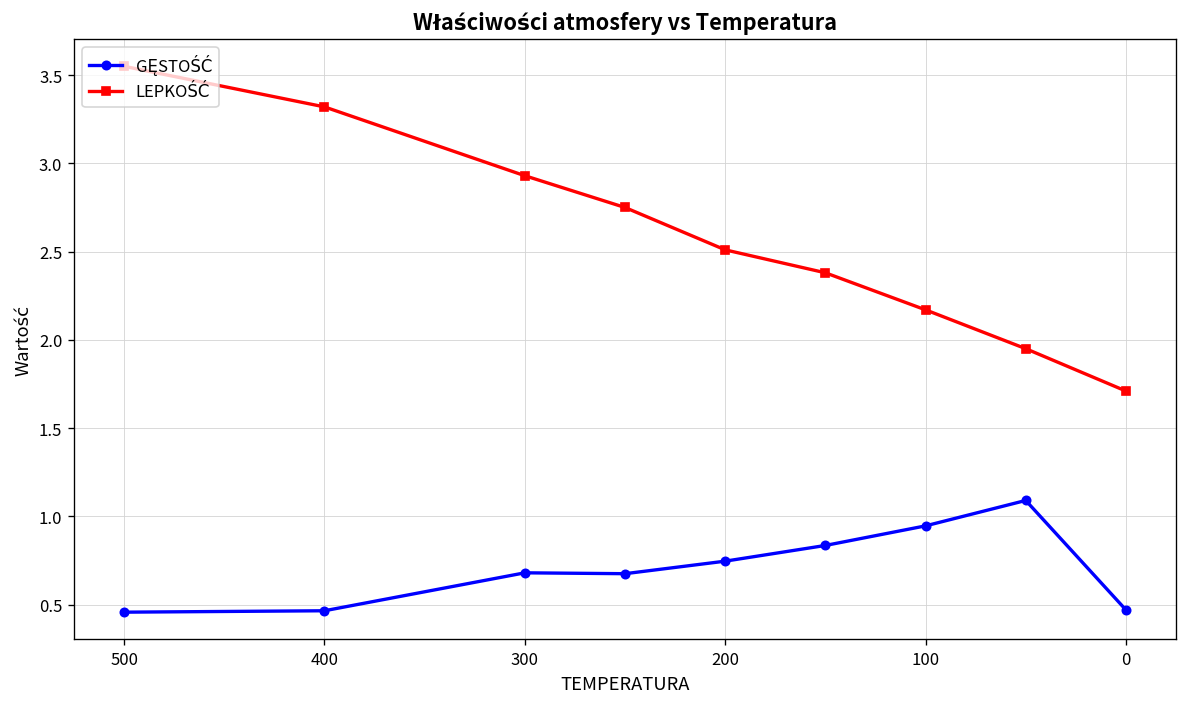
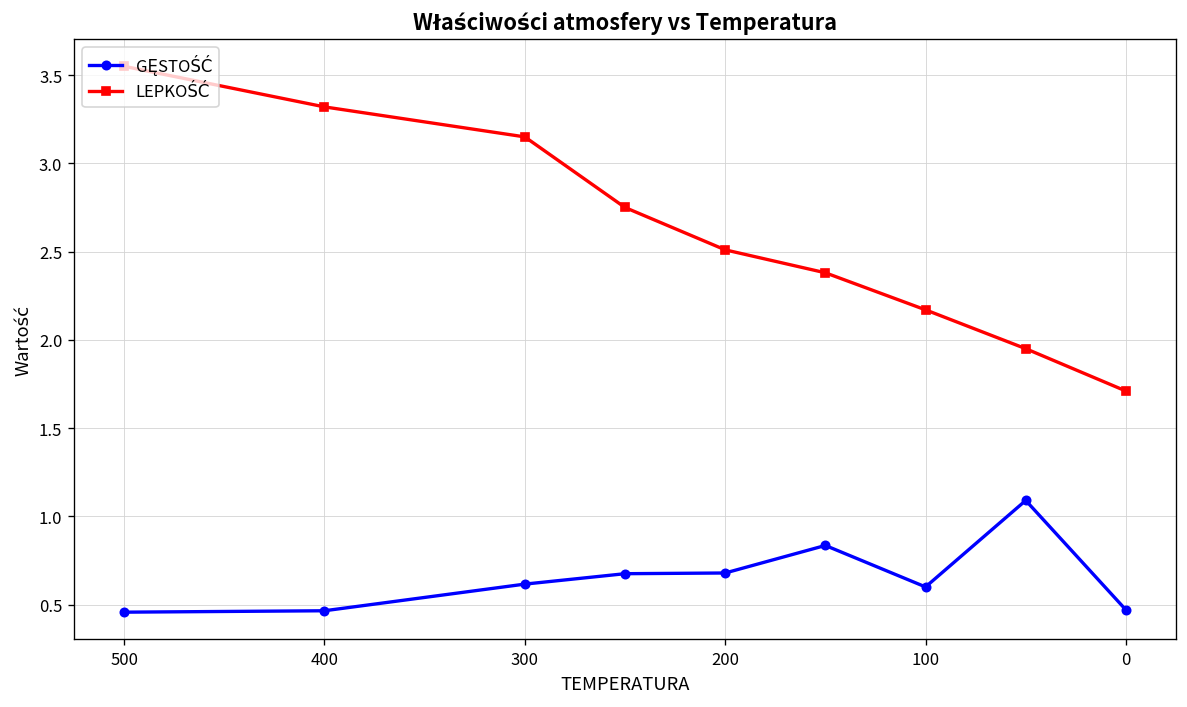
  {
    "GĘSTOŚĆ": {
      "500": 0.46,
      "400": 0.47,
-     "300": 0.68,
-     "200": 0.75,
-     "100": 0.95,
+     "300": 0.62,
+     "200": 0.68,
+     "100": 0.60,
      "0": 0.47
    },
    "LEPKOŚĆ": {
      "400": 3.32,
-     "300": 2.93,
+     "300": 3.15,
      "200": 2.51,
      "100": 2.17,
      "0": 1.71
    }
  }
